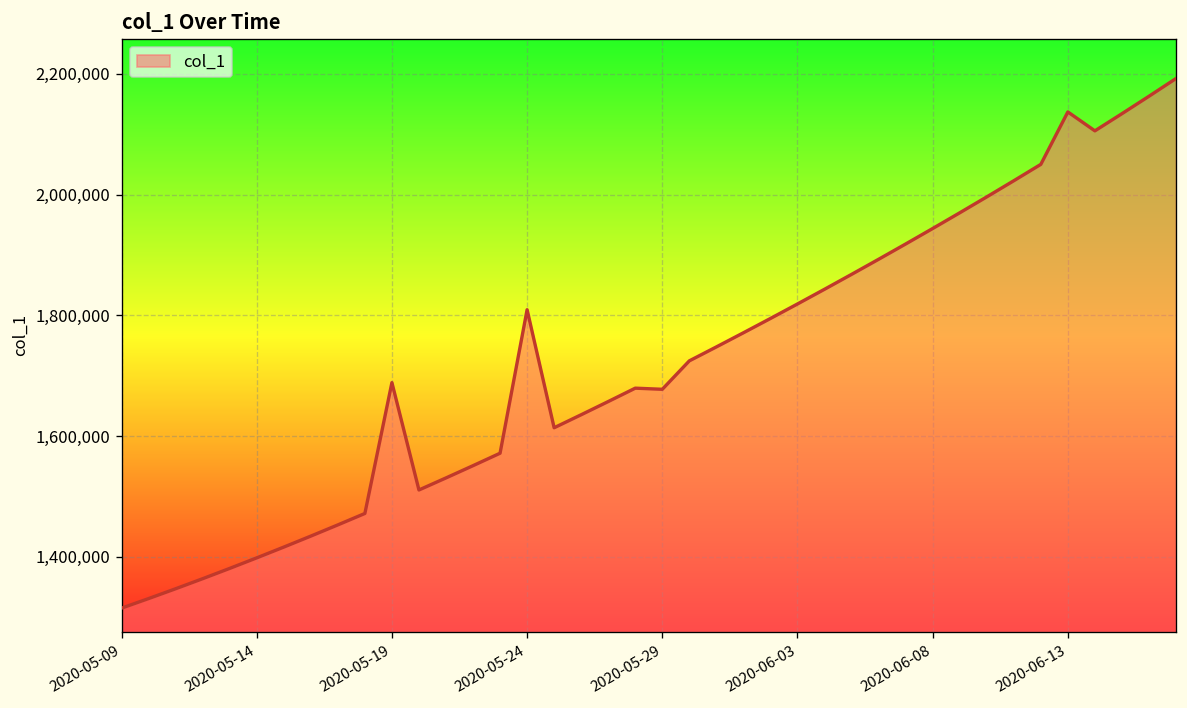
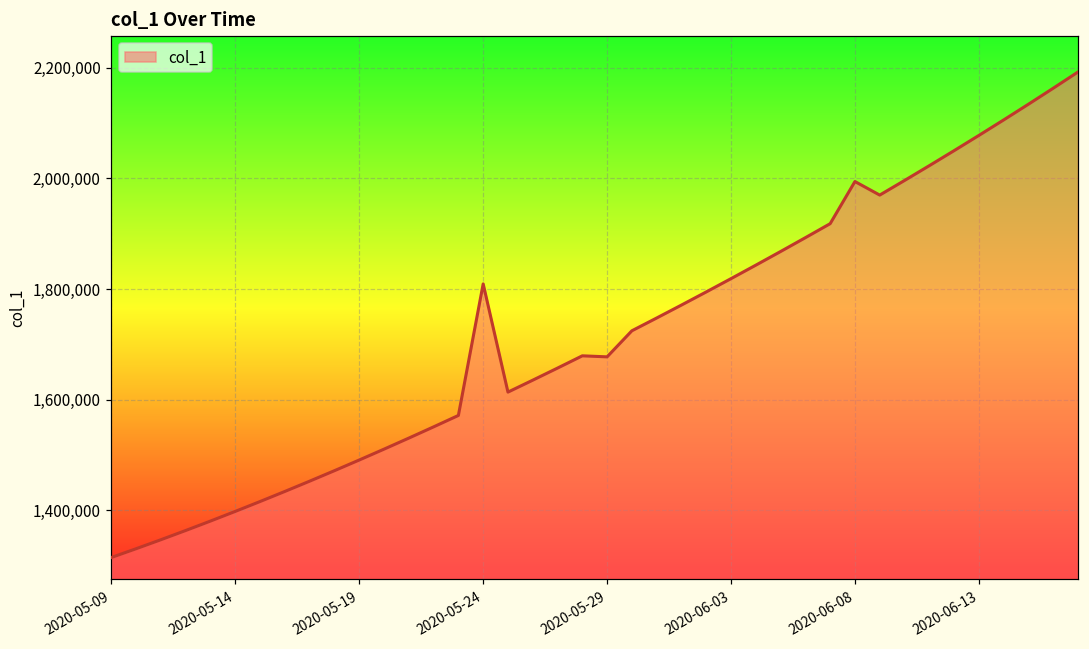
  {
    "2020-05-09": "1,320,000",
    "2020-05-14": "1,400,000",
-   "2020-05-19": "1,690,000",
+   "2020-05-19": "1,490,000",
    "2020-05-24": "1,810,000",
    "2020-05-29": "1,680,000",
    "2020-06-03": "1,820,000",
-   "2020-06-08": "1,940,000",
-   "2020-06-13": "2,140,000"
+   "2020-06-08": "1,990,000",
+   "2020-06-13": "2,080,000"
  }
